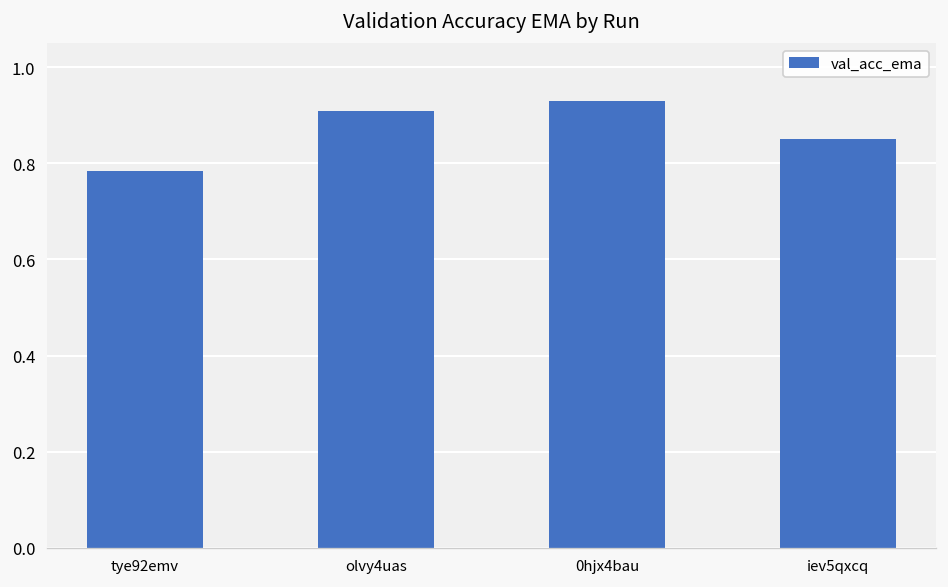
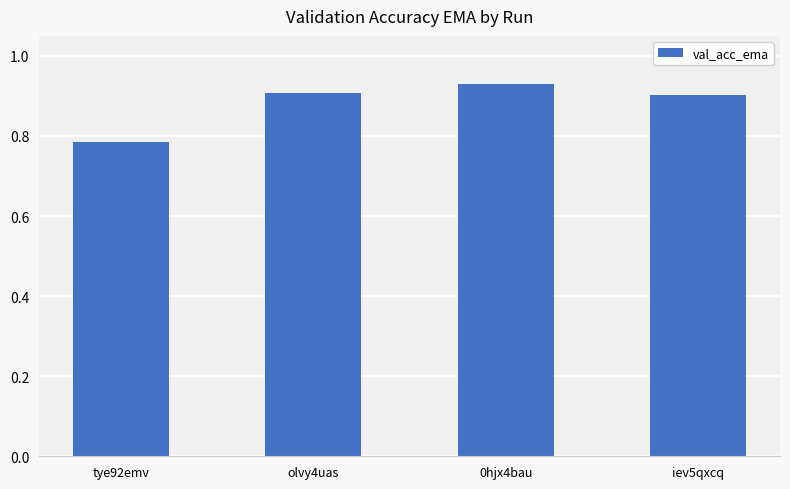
  {
    "tye92emv": 0.78,
    "olvy4uas": 0.91,
    "0hjx4bau": 0.93,
-   "iev5qxcq": 0.85
+   "iev5qxcq": 0.90
  }
